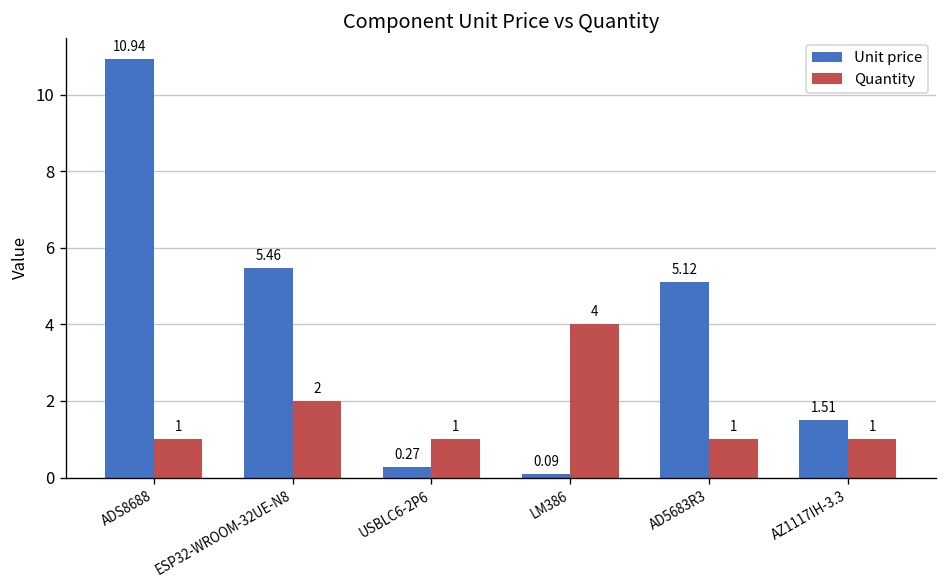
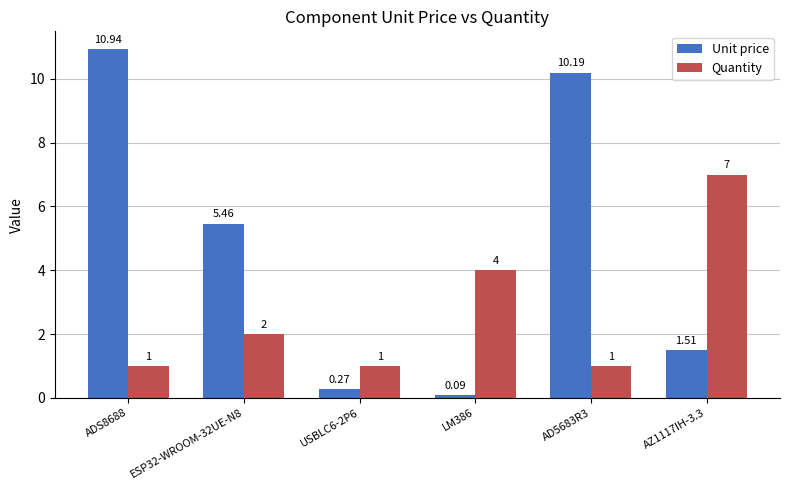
  {
    "Unit price": {
      "ADS8688": 10.94,
      "ESP32-WROOM-32UE-N8": 5.46,
      "USBLC6-2P6": 0.27,
      "LM386": 0.09,
-     "AD5683R3": 5.12,
+     "AD5683R3": 10.19,
      "AZ1117IH-3.3": 1.51
    },
    "Quantity": {
      "ADS8688": 1,
      "ESP32-WROOM-32UE-N8": 2,
      "USBLC6-2P6": 1,
      "LM386": 4,
      "AD5683R3": 1,
-     "AZ1117IH-3.3": 1
+     "AZ1117IH-3.3": 7
    }
  }
